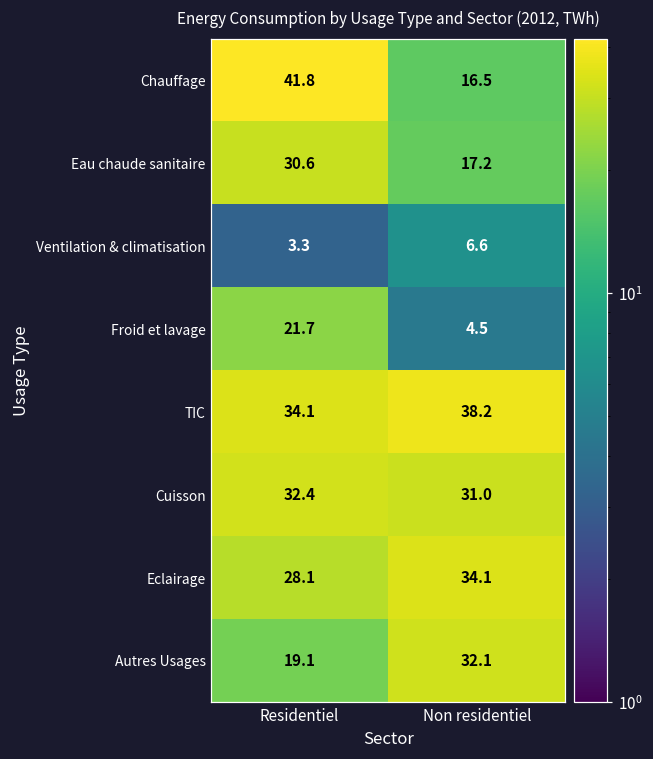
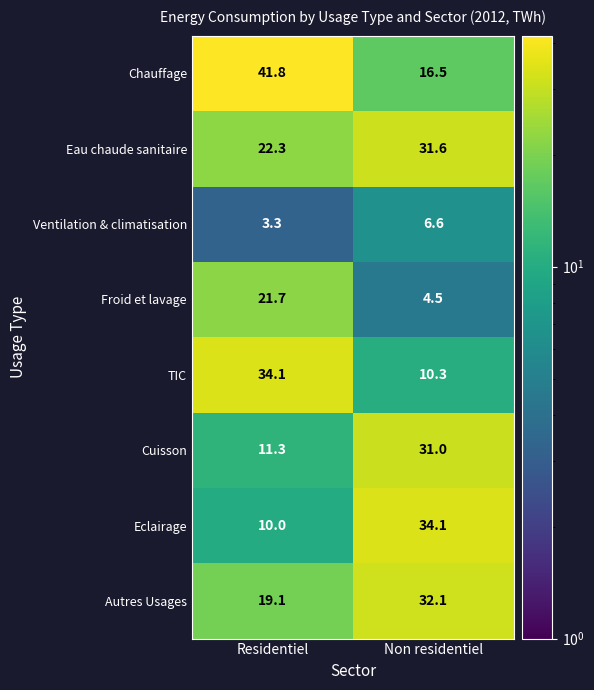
  {
    "Chauffage": {
      "Residentiel": 41.8,
      "Non residentiel": 16.5
    },
    "Eau chaude sanitaire": {
-     "Residentiel": 30.6,
-     "Non residentiel": 17.2
+     "Residentiel": 22.3,
+     "Non residentiel": 31.6
    },
    "Ventilation & climatisation": {
      "Residentiel": 3.3,
      "Non residentiel": 6.6
    },
    "Froid et lavage": {
      "Residentiel": 21.7,
      "Non residentiel": 4.5
    },
    "TIC": {
      "Residentiel": 34.1,
-     "Non residentiel": 38.2
+     "Non residentiel": 10.3
    },
    "Cuisson": {
-     "Residentiel": 32.4,
+     "Residentiel": 11.3,
      "Non residentiel": 31.0
    },
    "Eclairage": {
-     "Residentiel": 28.1,
+     "Residentiel": 10.0,
      "Non residentiel": 34.1
    },
    "Autres Usages": {
      "Residentiel": 19.1,
      "Non residentiel": 32.1
    }
  }
